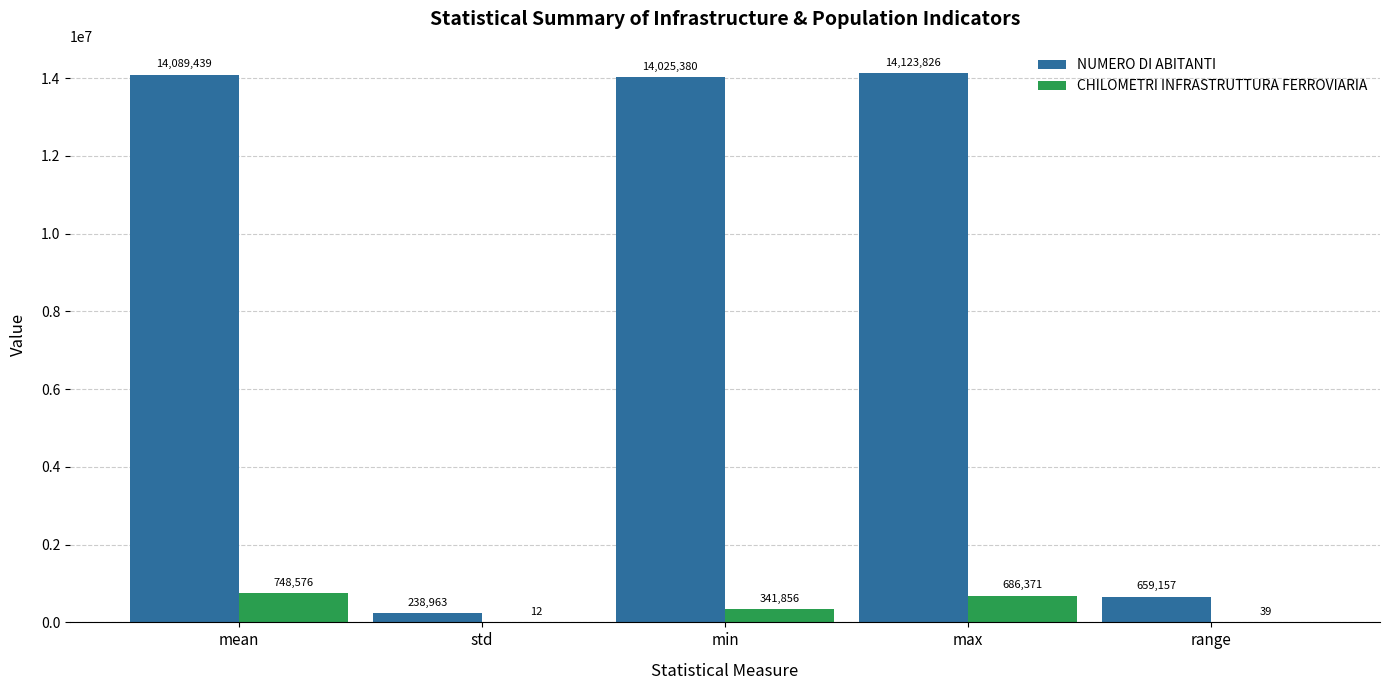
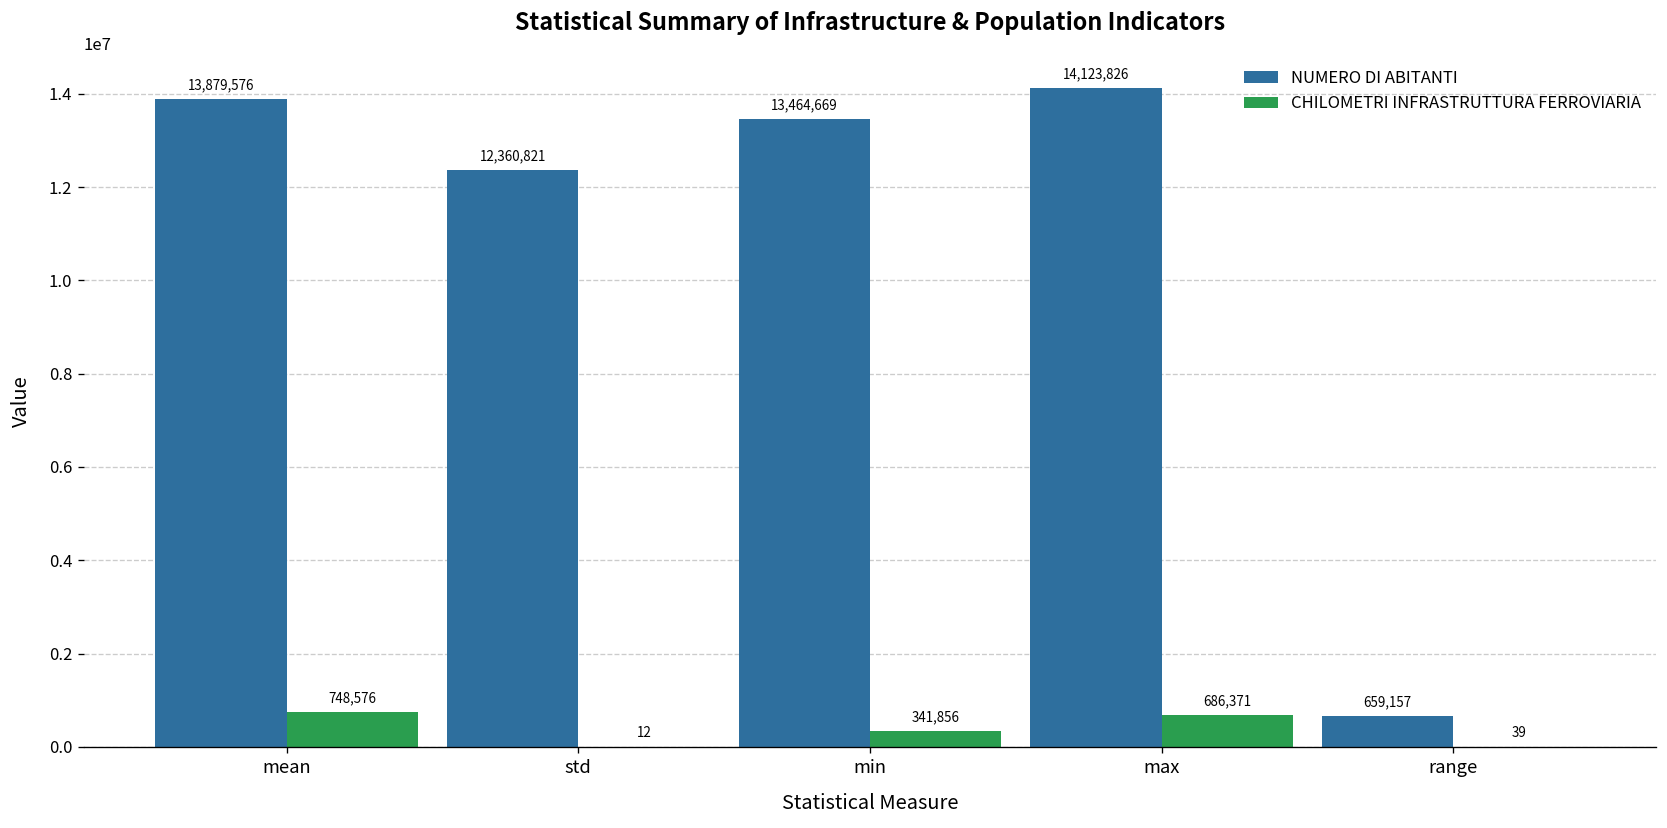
  {
    "NUMERO DI ABITANTI": {
-     "mean": "14,089,439",
-     "std": "238,963",
-     "min": "14,025,380",
+     "mean": "13,879,576",
+     "std": "12,360,821",
+     "min": "13,464,669",
      "max": "14,123,826",
      "range": "659,157"
    },
    "CHILOMETRI INFRASTRUTTURA FERROVIARIA": {
      "mean": "748,576",
      "std": "12",
      "min": "341,856",
      "max": "686,371",
      "range": "39"
    }
  }
